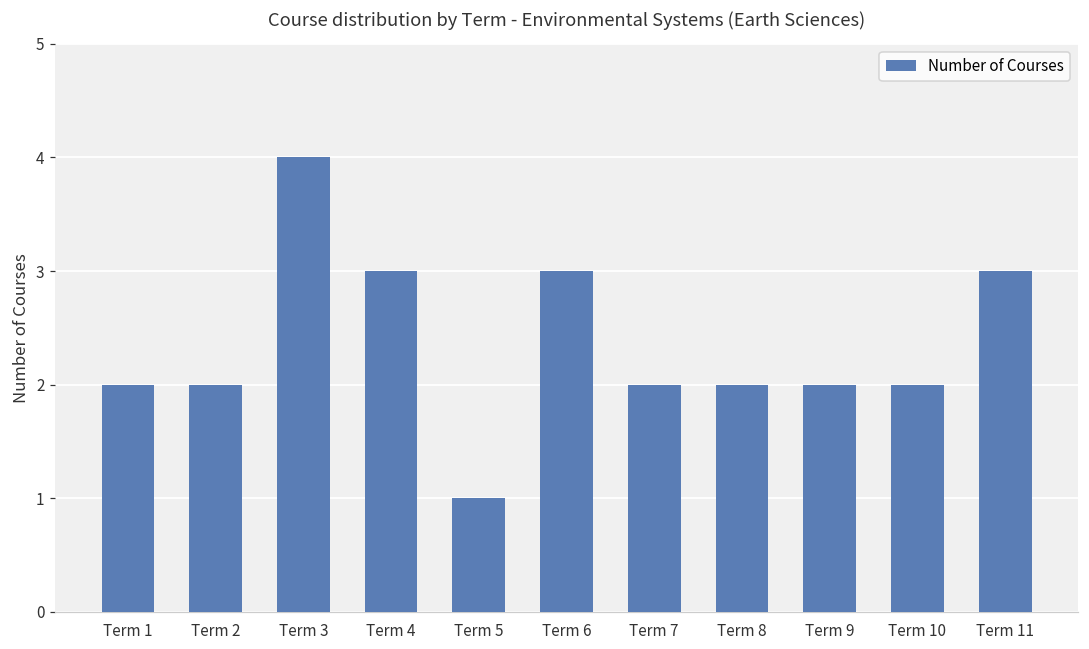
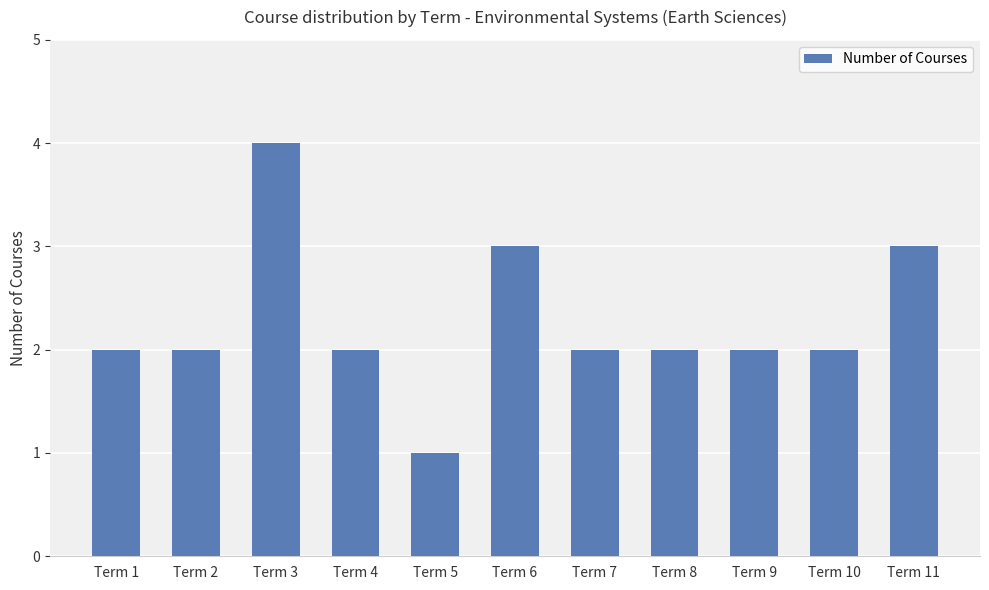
  {
    "Term 1": 2,
    "Term 2": 2,
    "Term 3": 4,
-   "Term 4": 3,
+   "Term 4": 2,
    "Term 5": 1,
    "Term 6": 3,
    "Term 7": 2,
    "Term 8": 2,
    "Term 9": 2,
    "Term 10": 2,
    "Term 11": 3
  }
